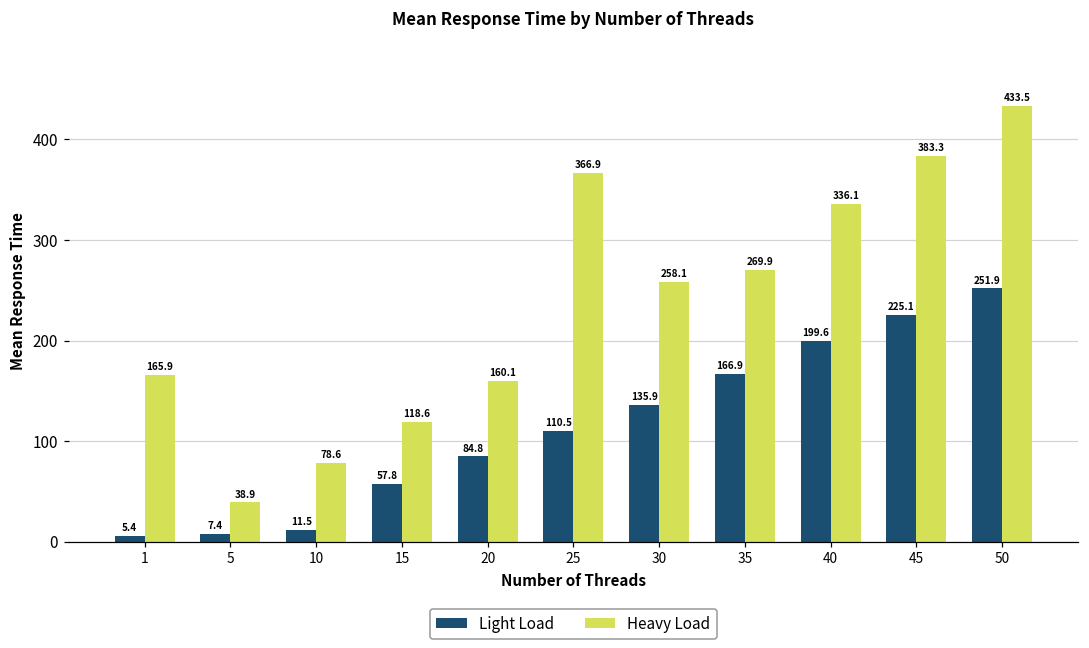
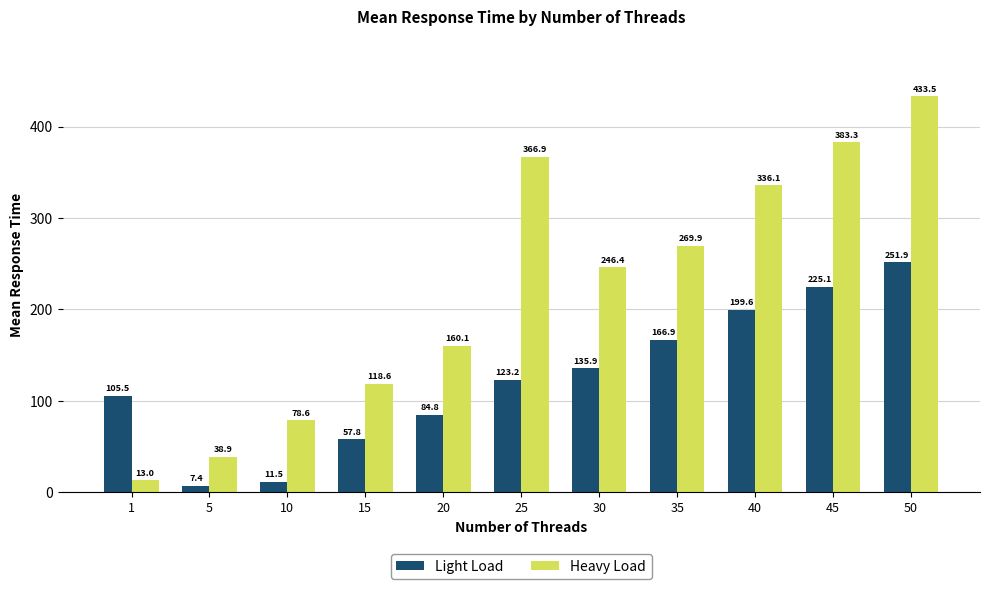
  {
    "Light Load": {
-     "1": 5.4,
+     "1": 105.5,
      "5": 7.4,
      "10": 11.5,
      "15": 57.8,
      "20": 84.8,
-     "25": 110.5,
+     "25": 123.2,
      "30": 135.9,
      "35": 166.9,
      "40": 199.6,
      "45": 225.1,
      "50": 251.9
    },
    "Heavy Load": {
-     "1": 165.9,
+     "1": 13.0,
      "5": 38.9,
      "10": 78.6,
      "15": 118.6,
      "20": 160.1,
      "25": 366.9,
-     "30": 258.1,
+     "30": 246.4,
      "35": 269.9,
      "40": 336.1,
      "45": 383.3,
      "50": 433.5
    }
  }
